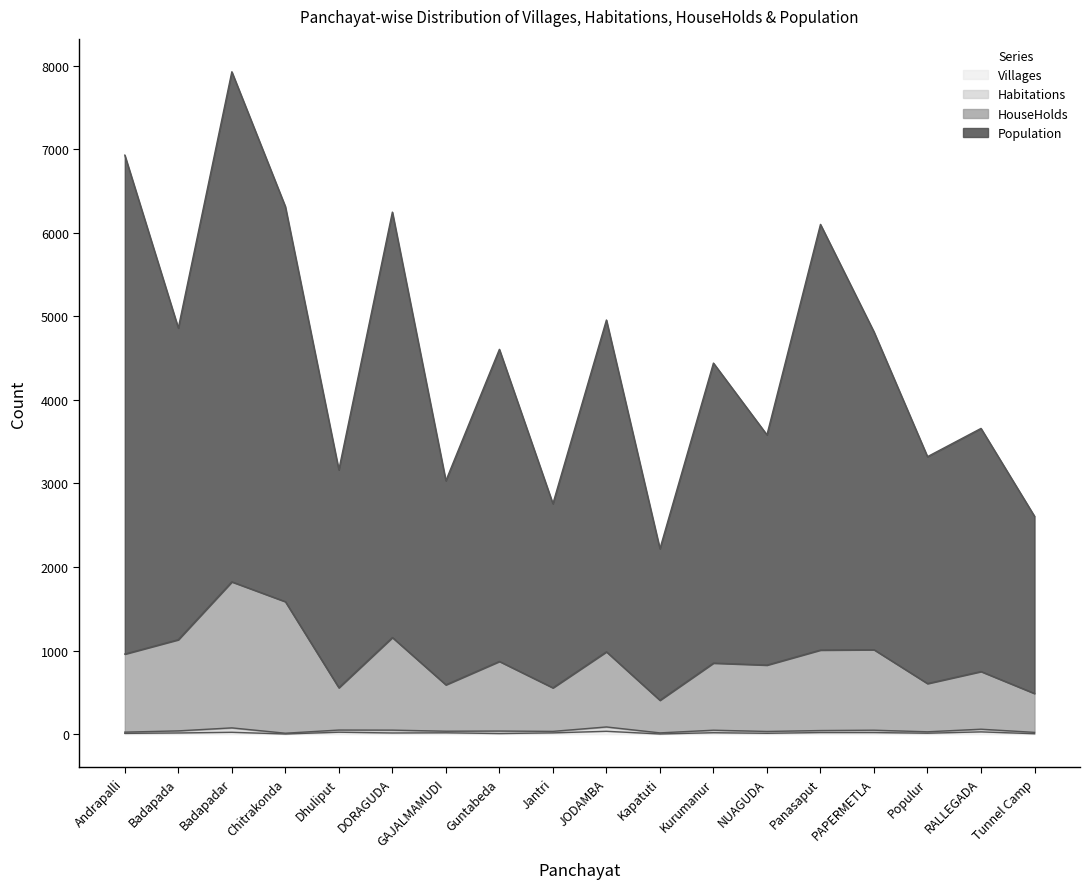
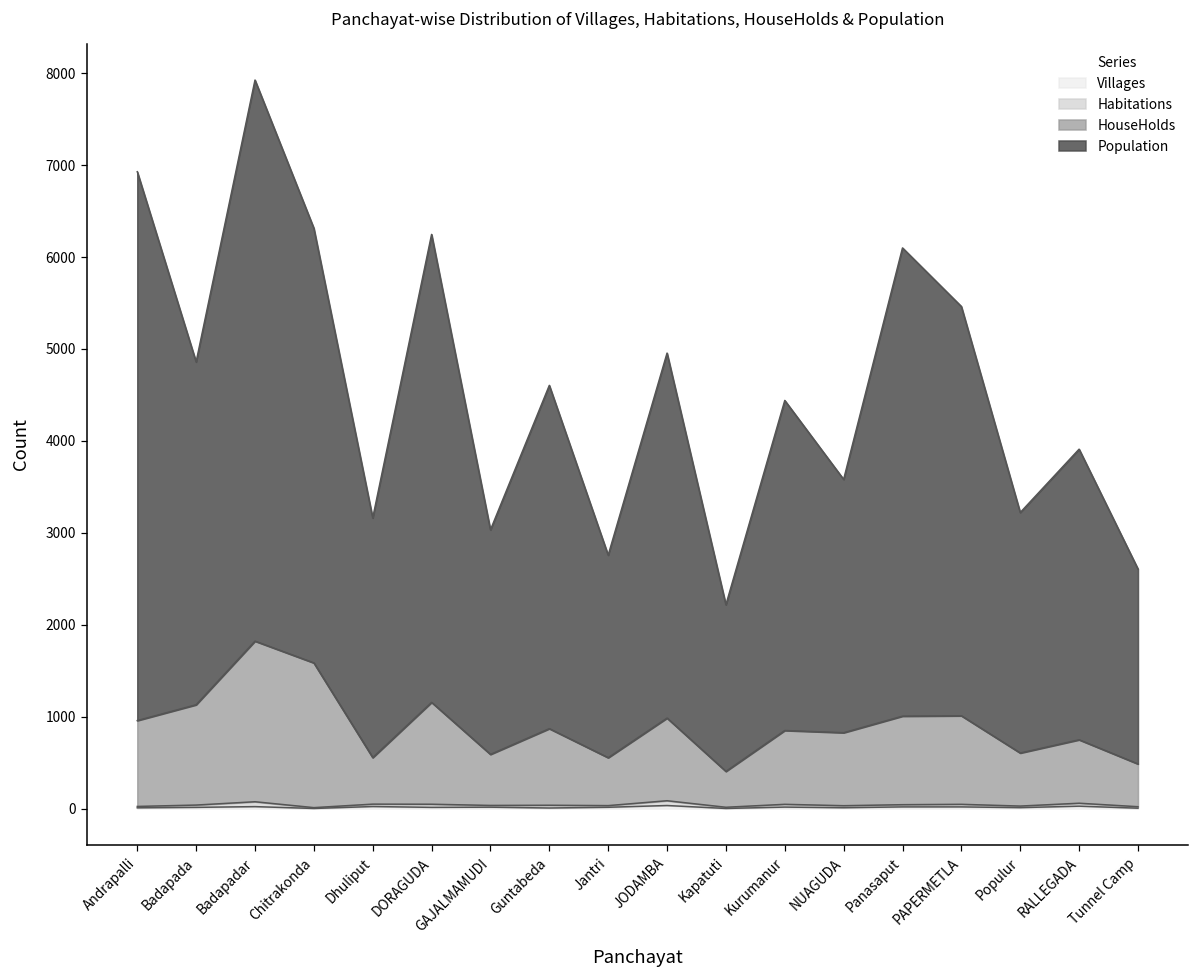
  {
    "HouseHolds": {
      "Andrapalli": 900,
      "Badapada": 1100,
      "Badapadar": 1700,
      "Chitrakonda": 1600,
      "Dhuliput": 500,
      "DORAGUDA": 1100,
      "GAJALMAMUDI": 600,
      "Guntabeda": 800,
      "Jantri": 500,
      "JODAMBA": 900,
      "Kapatuti": 400,
      "Kurumanur": 800,
      "NUAGUDA": 800,
      "Panasaput": 1000,
      "PAPERMETLA": 1000,
      "Populur": 600,
      "RALLEGADA": 700,
      "Tunnel Camp": 500
    },
    "Population": {
      "Andrapalli": 6000,
      "Badapada": 3700,
      "Badapadar": 6100,
      "Chitrakonda": 4700,
      "Dhuliput": 2600,
      "DORAGUDA": 5100,
      "GAJALMAMUDI": 2400,
      "Guntabeda": 3700,
      "Jantri": 2200,
      "JODAMBA": 4000,
      "Kapatuti": 1800,
      "Kurumanur": 3600,
      "NUAGUDA": 2800,
      "Panasaput": 5100,
-     "PAPERMETLA": 3800,
-     "Populur": 2700,
-     "RALLEGADA": 2900,
+     "PAPERMETLA": 4500,
+     "Populur": 2600,
+     "RALLEGADA": 3200,
      "Tunnel Camp": 2100
    }
  }
